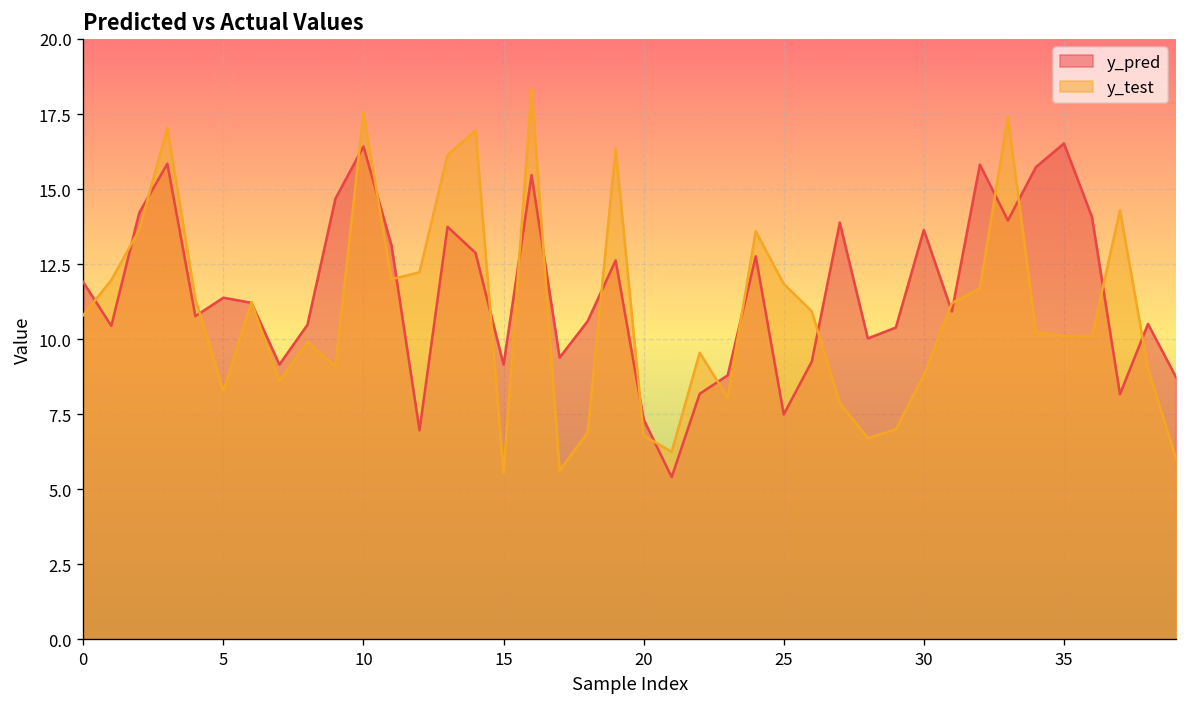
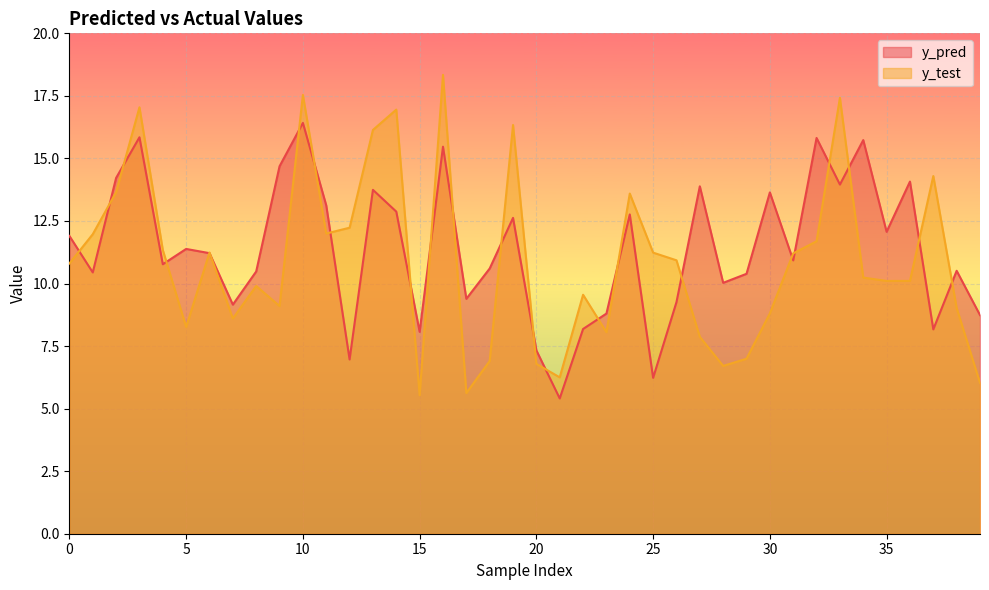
  {
    "y_pred": {
      "0": 11.9,
      "5": 11.4,
      "10": 16.4,
-     "15": 9.2,
+     "15": 8.1,
      "20": 7.3,
-     "25": 7.5,
+     "25": 6.2,
      "30": 13.6,
-     "35": 16.5
+     "35": 12.1
    },
    "y_test": {
      "0": 10.8,
      "5": 8.3,
      "10": 17.5,
      "15": 5.5,
      "20": 6.8,
-     "25": 11.8,
+     "25": 11.2,
      "30": 8.8,
      "35": 10.1
    }
  }
